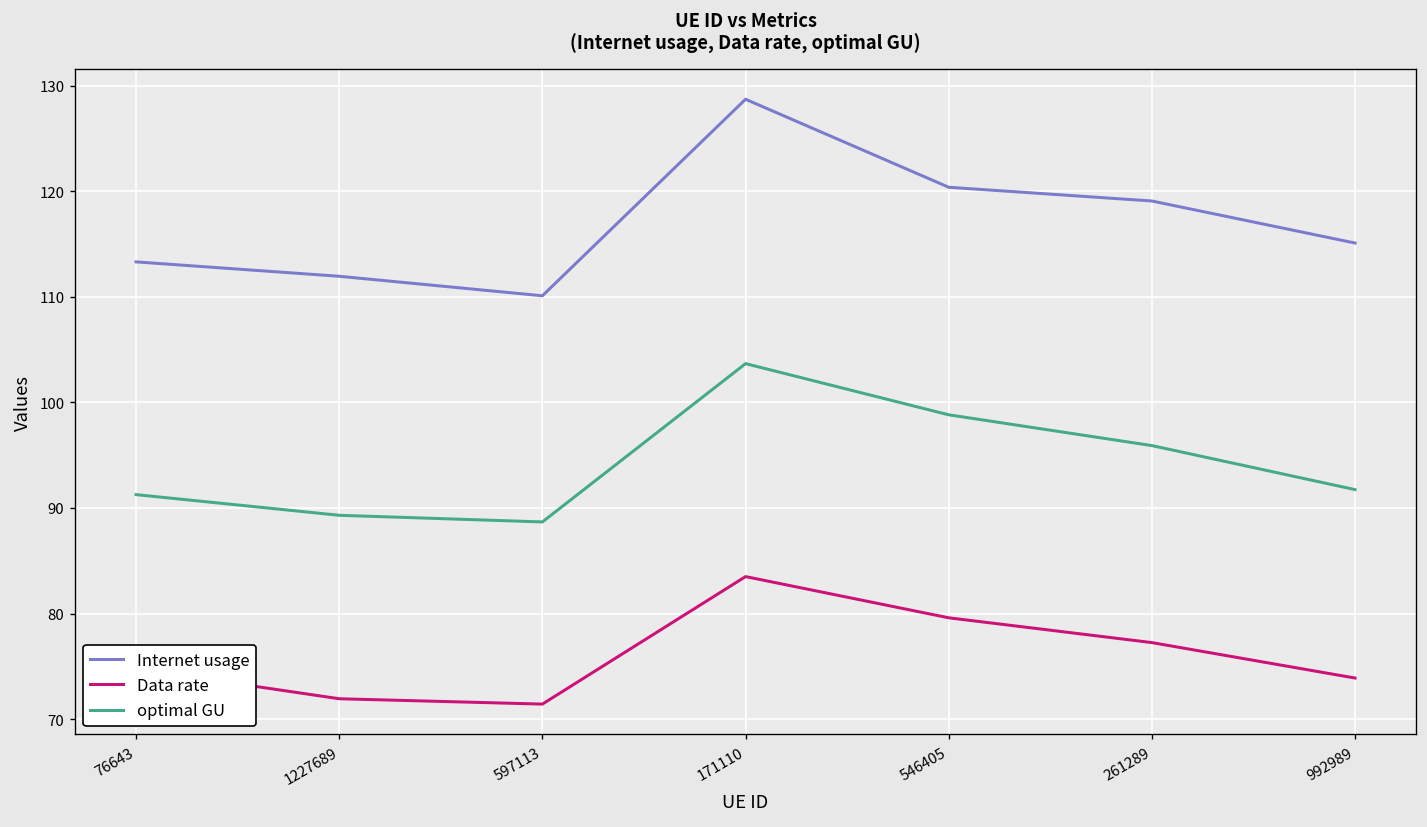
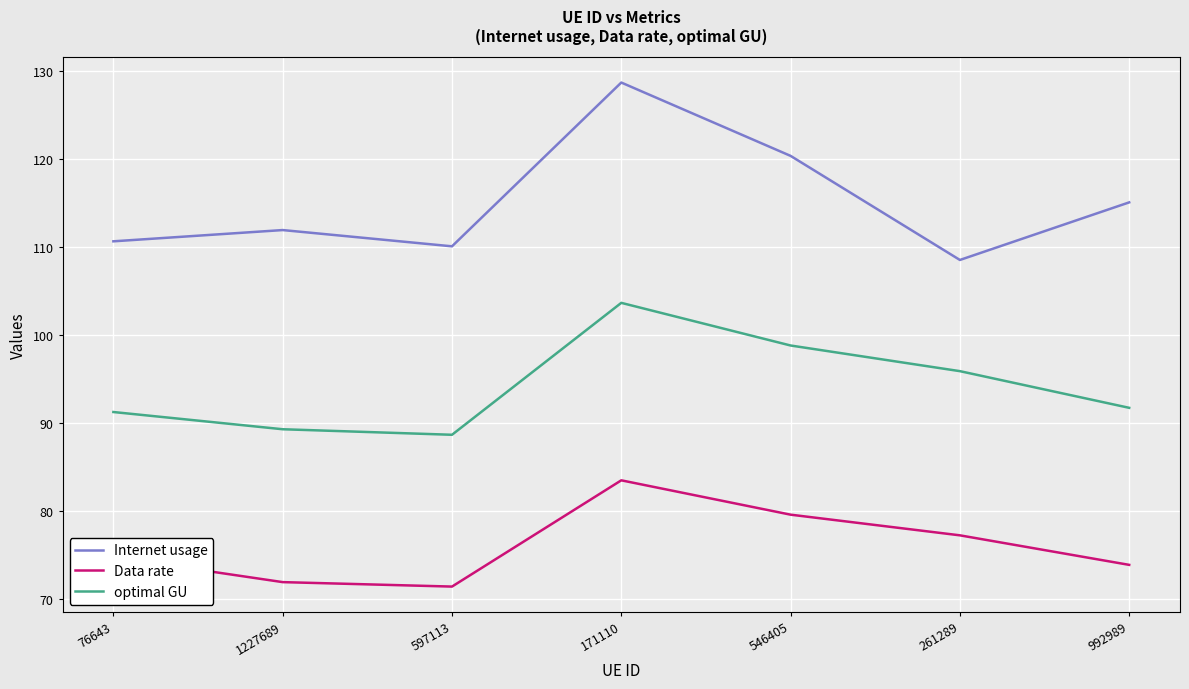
  {
    "Internet usage": {
-     "76643": 113,
+     "76643": 111,
      "1227689": 112,
      "597113": 110,
      "171110": 129,
      "546405": 120,
-     "261289": 119,
+     "261289": 109,
      "992989": 115
    },
    "Data rate": {
      "1227689": 72,
      "597113": 71,
      "171110": 84,
      "546405": 80,
      "261289": 77,
      "992989": 74
    },
    "optimal GU": {
      "76643": 91,
      "1227689": 89,
      "597113": 89,
      "171110": 104,
      "546405": 99,
      "261289": 96,
      "992989": 92
    }
  }
